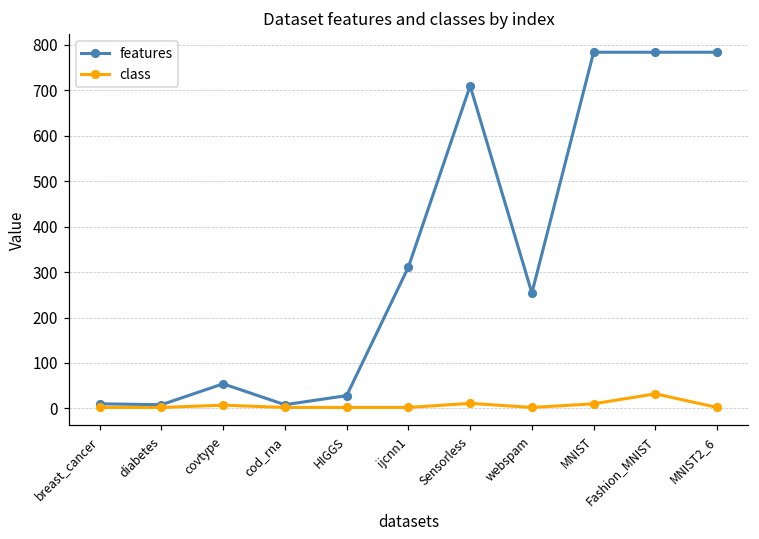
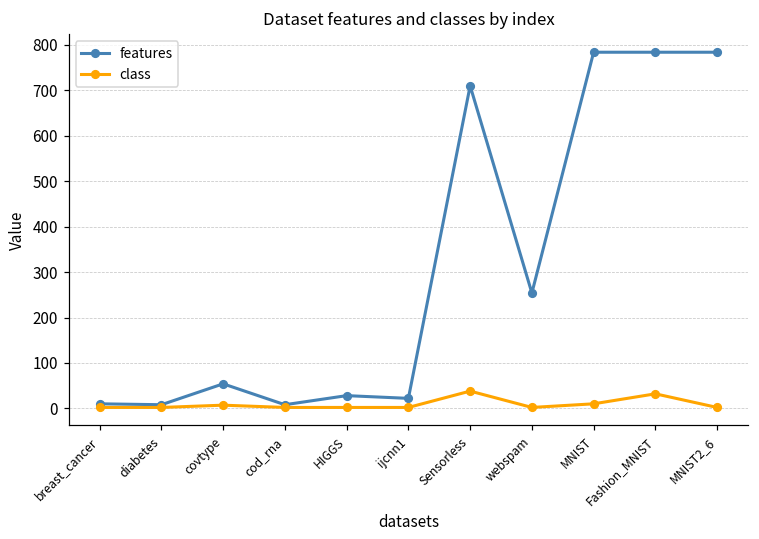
  {
    "features": {
      "breast_cancer": 10,
      "covtype": 50,
      "HIGGS": 30,
-     "ijcnn1": 310,
+     "ijcnn1": 20,
      "Sensorless": 710,
      "webspam": 250,
      "MNIST": 780,
      "Fashion_MNIST": 780,
      "MNIST2_6": 780
    },
    "class": {
      "breast_cancer": 0,
      "covtype": 10,
      "HIGGS": 0,
      "ijcnn1": 0,
-     "Sensorless": 10,
+     "Sensorless": 40,
      "webspam": 0,
      "MNIST": 10,
      "Fashion_MNIST": 30,
      "MNIST2_6": 0
    }
  }
